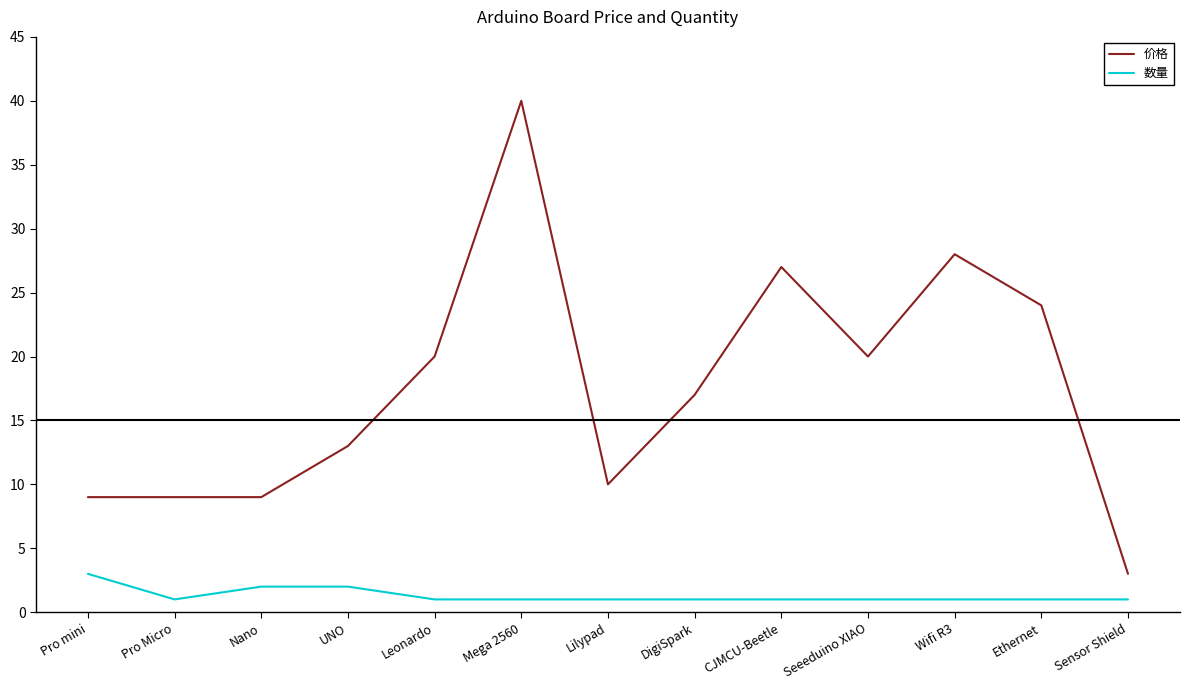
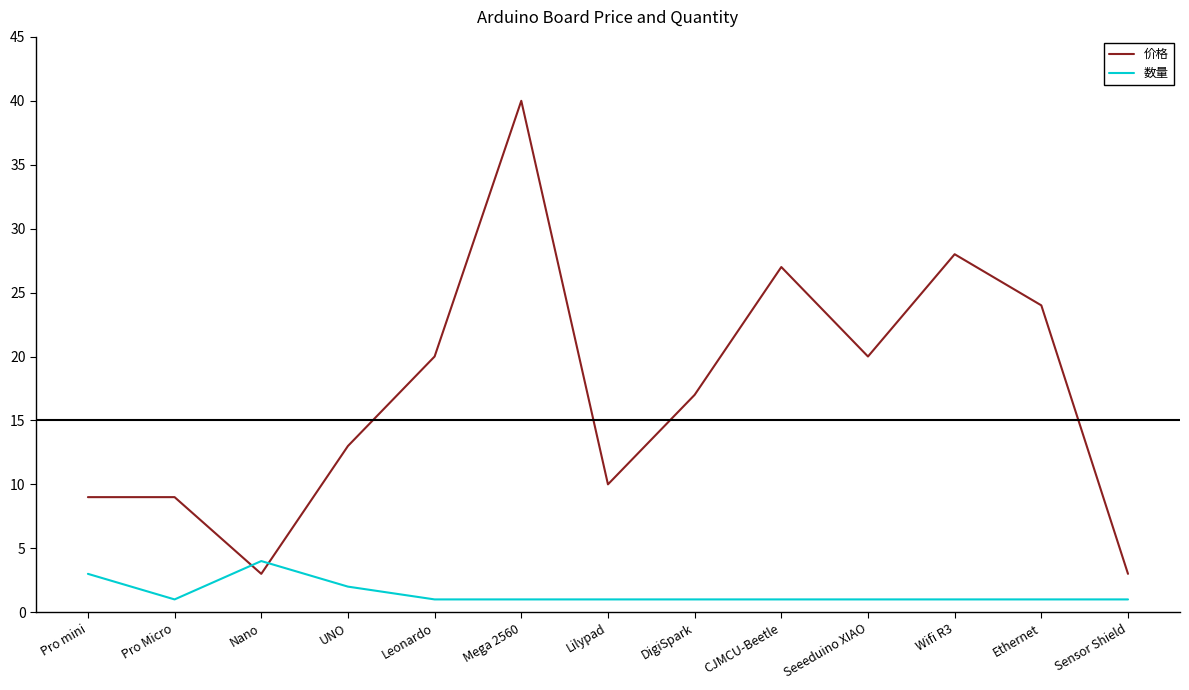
  {
    "价格": {
      "Pro mini": 9,
      "Pro Micro": 9,
-     "Nano": 9,
+     "Nano": 3,
      "UNO": 13,
      "Leonardo": 20,
      "Mega 2560": 40,
      "Lilypad": 10,
      "DigiSpark": 17,
      "CJMCU-Beetle": 27,
      "Seeeduino XIAO": 20,
      "Wifi R3": 28,
      "Ethernet": 24,
      "Sensor Shield": 3
    },
    "数量": {
      "Pro mini": 3,
      "Pro Micro": 1,
-     "Nano": 2,
+     "Nano": 4,
      "UNO": 2,
      "Leonardo": 1,
      "Mega 2560": 1,
      "Lilypad": 1,
      "DigiSpark": 1,
      "CJMCU-Beetle": 1,
      "Seeeduino XIAO": 1,
      "Wifi R3": 1,
      "Ethernet": 1,
      "Sensor Shield": 1
    }
  }
